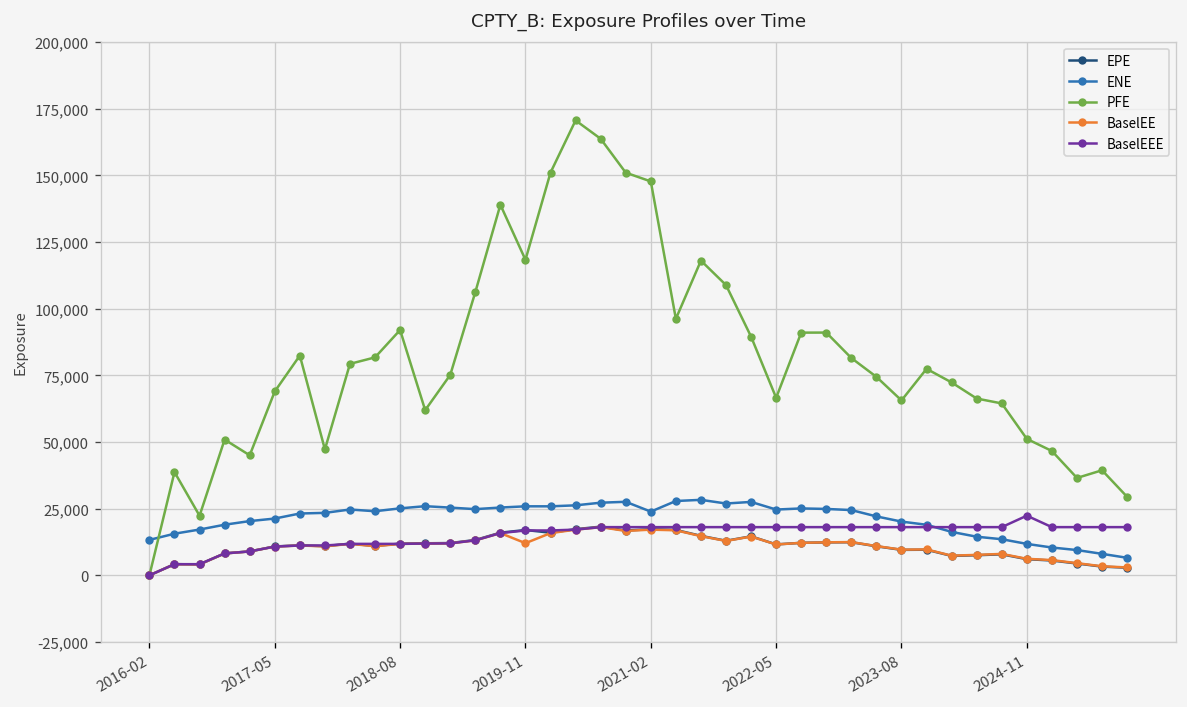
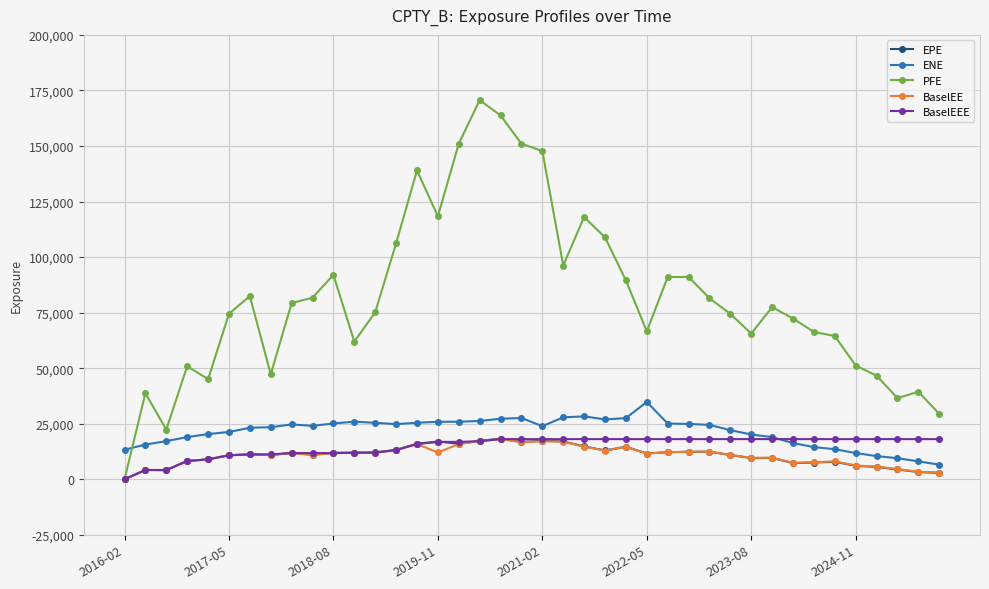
  {
    "ENE": {
      "2016-02": "13,000",
      "2017-05": "21,000",
      "2018-08": "25,000",
      "2019-11": "26,000",
      "2021-02": "24,000",
-     "2022-05": "25,000",
+     "2022-05": "35,000",
      "2023-08": "20,000",
      "2024-11": "12,000"
    },
    "PFE": {
-     "2017-05": "69,000",
+     "2017-05": "74,000",
      "2018-08": "92,000",
      "2019-11": "118,000",
      "2021-02": "148,000",
      "2022-05": "67,000",
      "2023-08": "66,000",
      "2024-11": "51,000"
    },
    "BaselEE": {
      "2019-11": "12,000"
    },
    "BaselEEE": {
      "2022-05": "18,000",
      "2023-08": "18,000",
-     "2024-11": "22,000"
+     "2024-11": "18,000"
    }
  }
